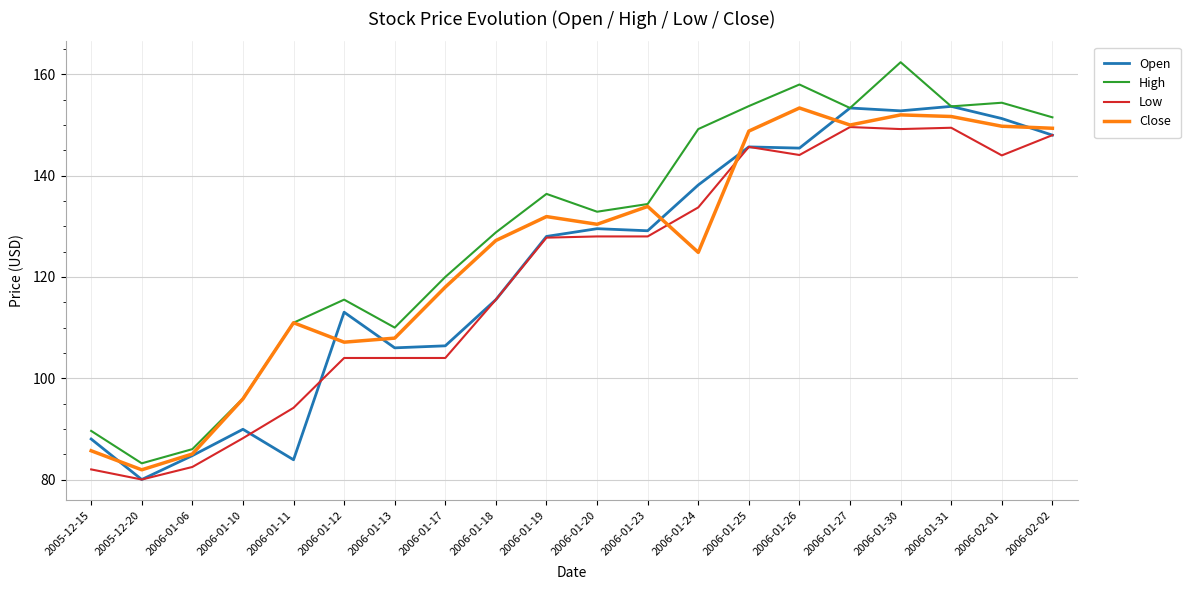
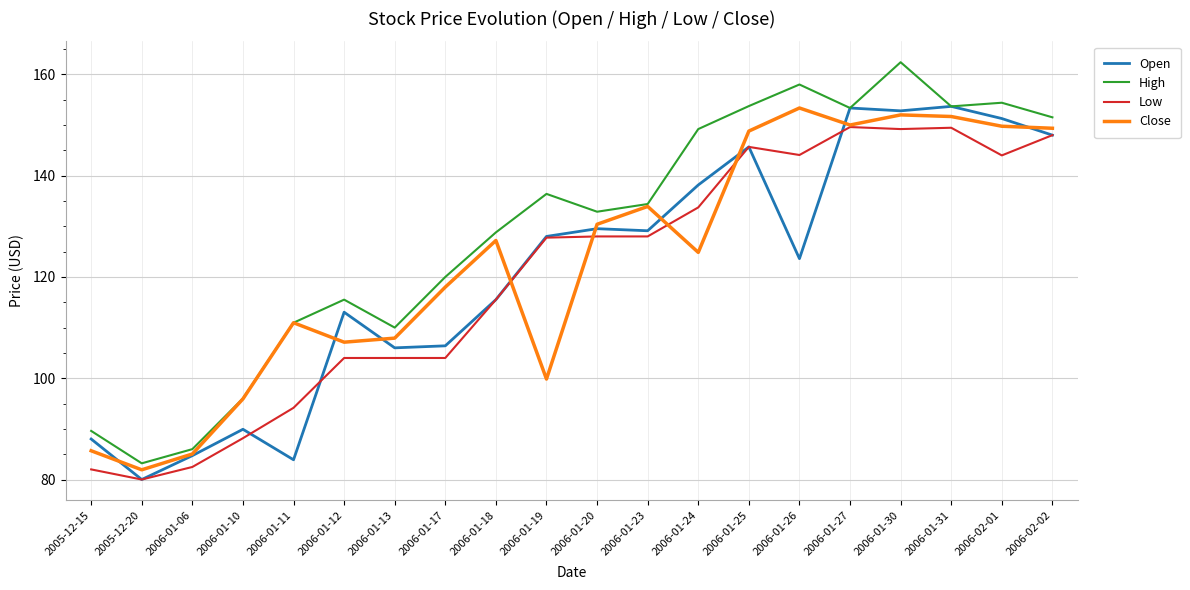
  {
    "Open": {
      "2005-12-15": 88,
      "2006-01-10": 90,
      "2006-01-11": 84,
      "2006-01-12": 113,
      "2006-01-13": 106,
      "2006-01-17": 106,
      "2006-01-20": 130,
      "2006-01-23": 129,
      "2006-01-24": 138,
-     "2006-01-26": 145,
+     "2006-01-26": 124,
      "2006-01-30": 153,
      "2006-02-01": 151
    },
    "High": {
      "2005-12-15": 90,
      "2005-12-20": 83,
      "2006-01-06": 86,
      "2006-01-12": 116,
      "2006-01-13": 110,
      "2006-01-17": 120,
      "2006-01-18": 129,
      "2006-01-19": 136,
      "2006-01-20": 133,
      "2006-01-24": 149,
      "2006-01-25": 154,
      "2006-01-26": 158,
      "2006-01-30": 162,
      "2006-02-01": 154,
      "2006-02-02": 152
    },
    "Low": {
      "2005-12-15": 82,
      "2006-01-06": 82,
      "2006-01-10": 88,
      "2006-01-11": 94,
      "2006-01-12": 104,
      "2006-01-13": 104,
      "2006-01-17": 104,
      "2006-01-20": 128,
      "2006-01-23": 128,
      "2006-01-24": 134,
      "2006-01-26": 144,
      "2006-01-30": 149,
      "2006-01-31": 149,
      "2006-02-01": 144
    },
    "Close": {
      "2005-12-15": 86,
      "2005-12-20": 82,
      "2006-01-12": 107,
      "2006-01-13": 108,
      "2006-01-17": 118,
      "2006-01-18": 127,
-     "2006-01-19": 132,
+     "2006-01-19": 100,
      "2006-01-20": 130,
      "2006-01-24": 125,
      "2006-01-25": 149,
      "2006-01-26": 153,
      "2006-01-30": 152,
      "2006-01-31": 152,
      "2006-02-01": 150,
      "2006-02-02": 149
    }
  }
